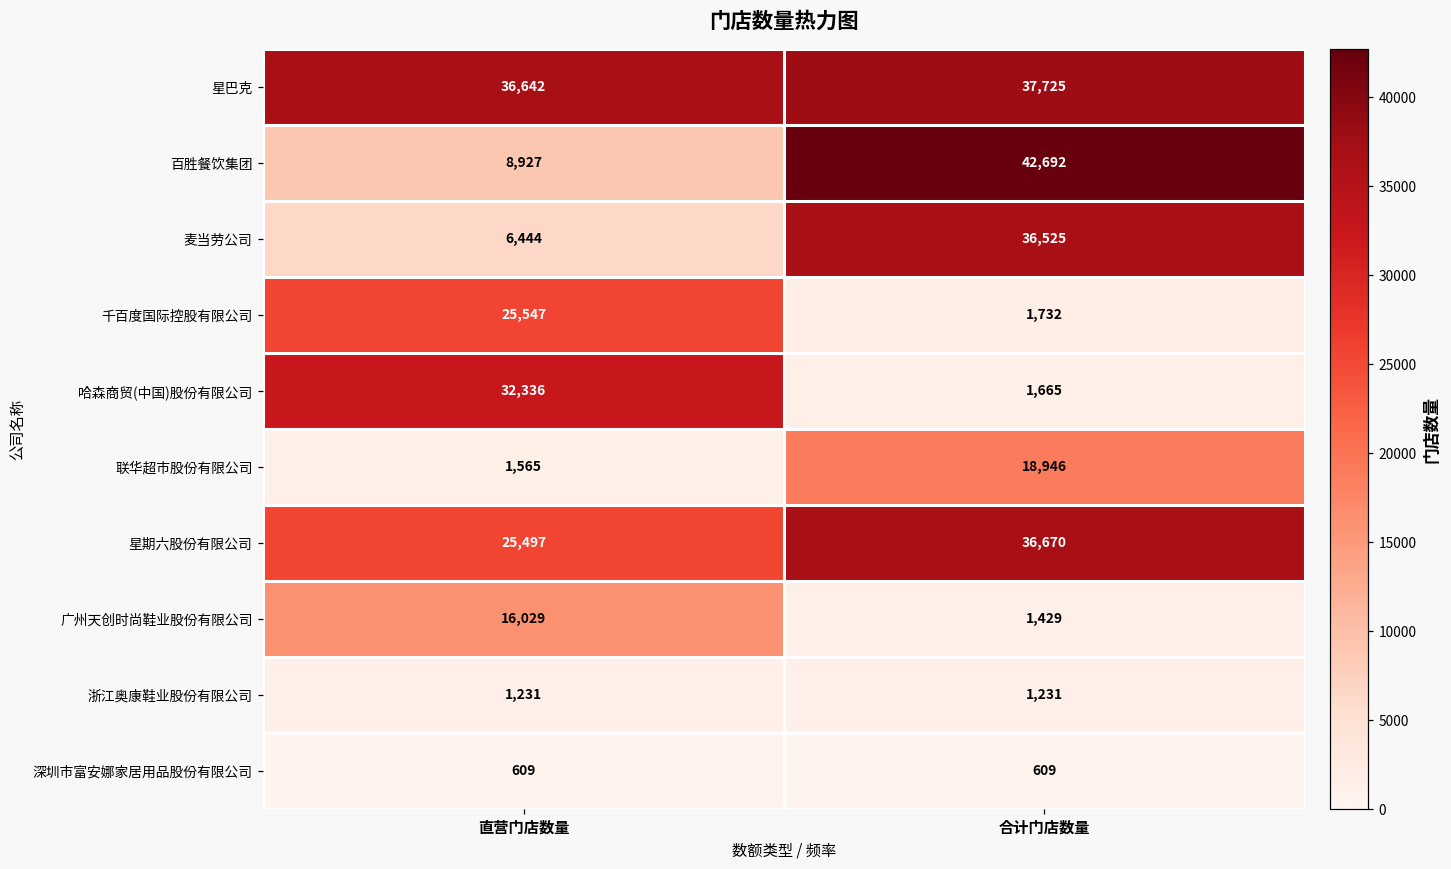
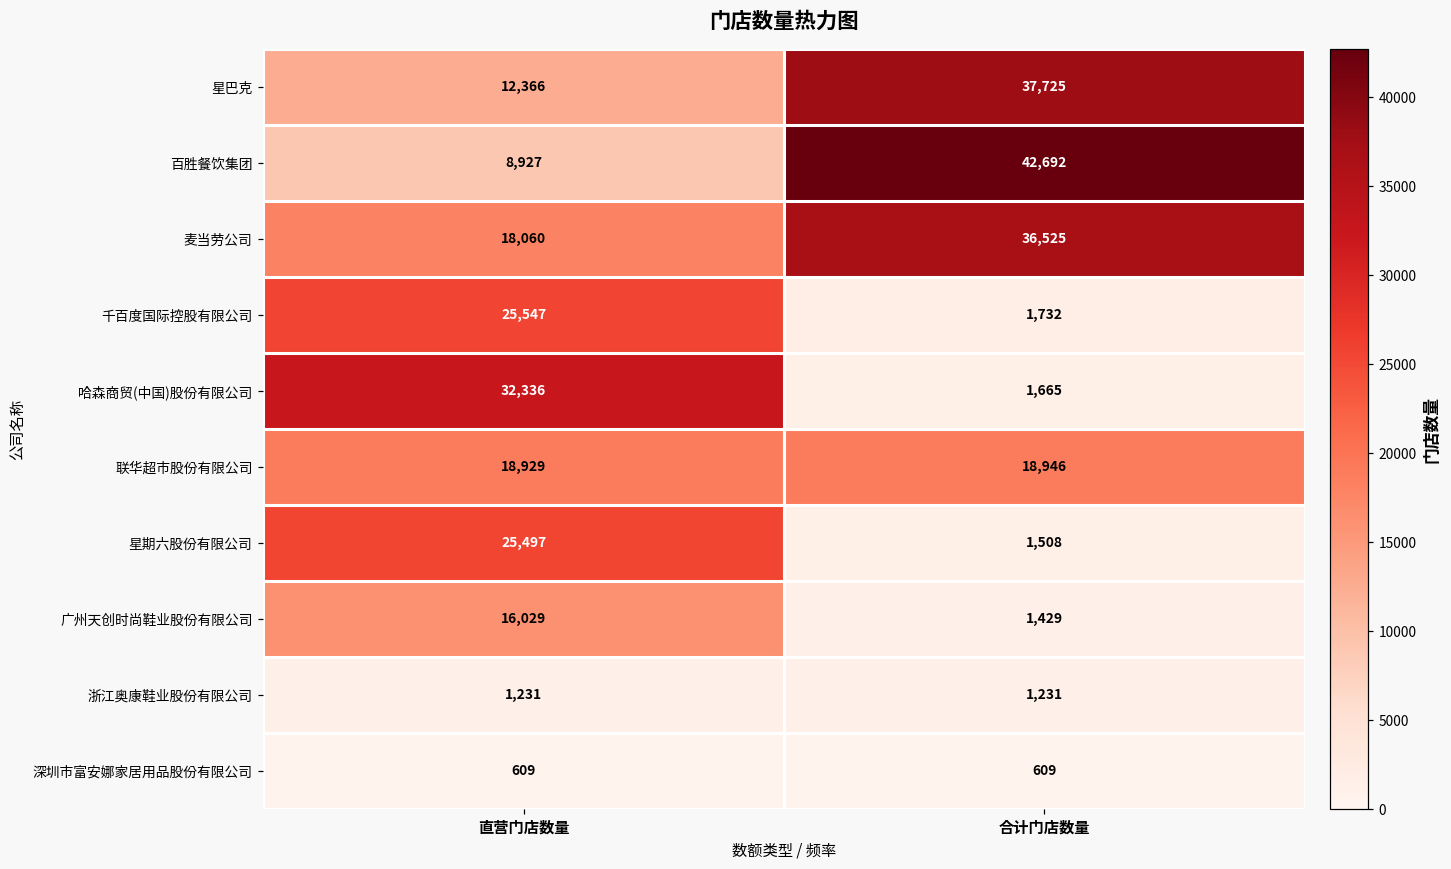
  {
    "星巴克": {
-     "直营门店数量": "36,642",
+     "直营门店数量": "12,366",
      "合计门店数量": "37,725"
    },
    "百胜餐饮集团": {
      "直营门店数量": "8,927",
      "合计门店数量": "42,692"
    },
    "麦当劳公司": {
-     "直营门店数量": "6,444",
+     "直营门店数量": "18,060",
      "合计门店数量": "36,525"
    },
    "千百度国际控股有限公司": {
      "直营门店数量": "25,547",
      "合计门店数量": "1,732"
    },
    "哈森商贸(中国)股份有限公司": {
      "直营门店数量": "32,336",
      "合计门店数量": "1,665"
    },
    "联华超市股份有限公司": {
-     "直营门店数量": "1,565",
+     "直营门店数量": "18,929",
      "合计门店数量": "18,946"
    },
    "星期六股份有限公司": {
      "直营门店数量": "25,497",
-     "合计门店数量": "36,670"
+     "合计门店数量": "1,508"
    },
    "广州天创时尚鞋业股份有限公司": {
      "直营门店数量": "16,029",
      "合计门店数量": "1,429"
    },
    "浙江奥康鞋业股份有限公司": {
      "直营门店数量": "1,231",
      "合计门店数量": "1,231"
    },
    "深圳市富安娜家居用品股份有限公司": {
      "直营门店数量": "609",
      "合计门店数量": "609"
    }
  }
